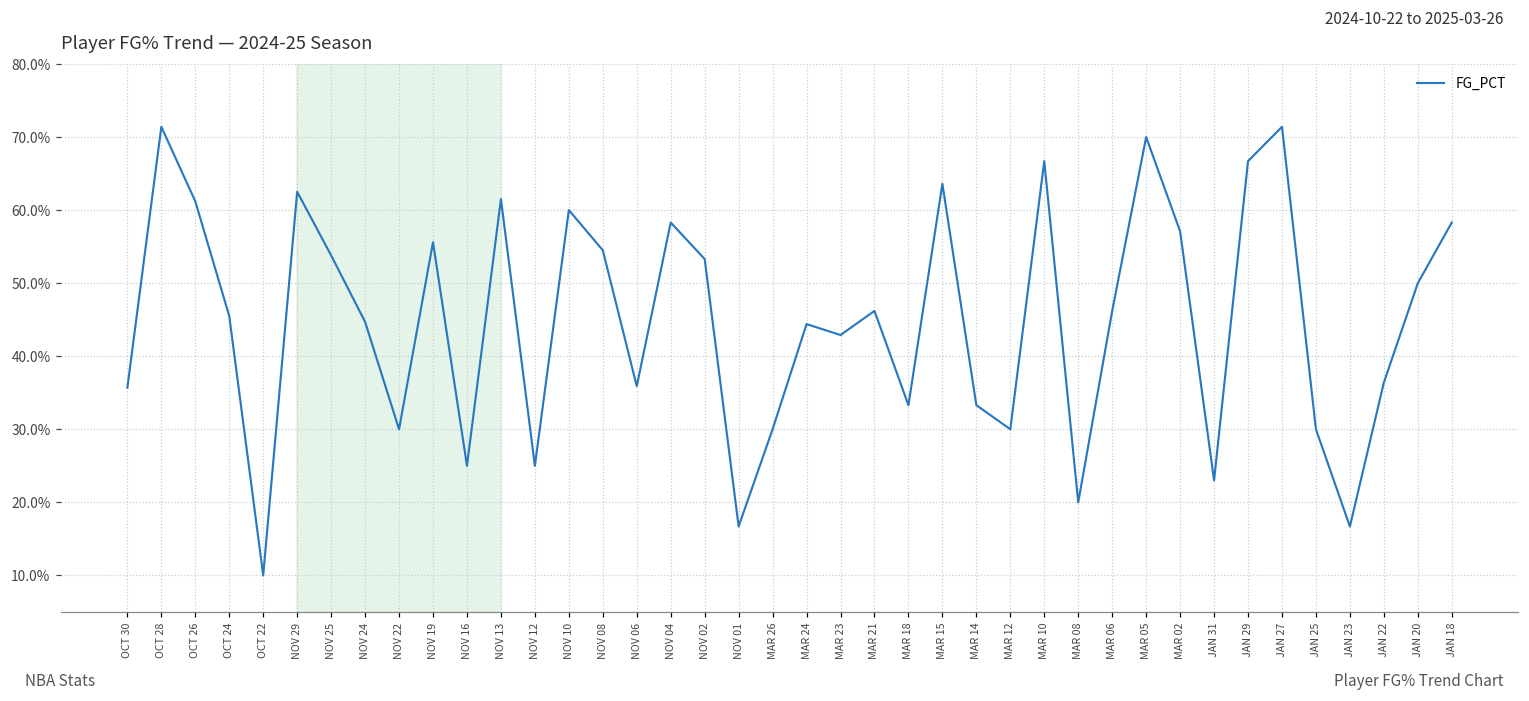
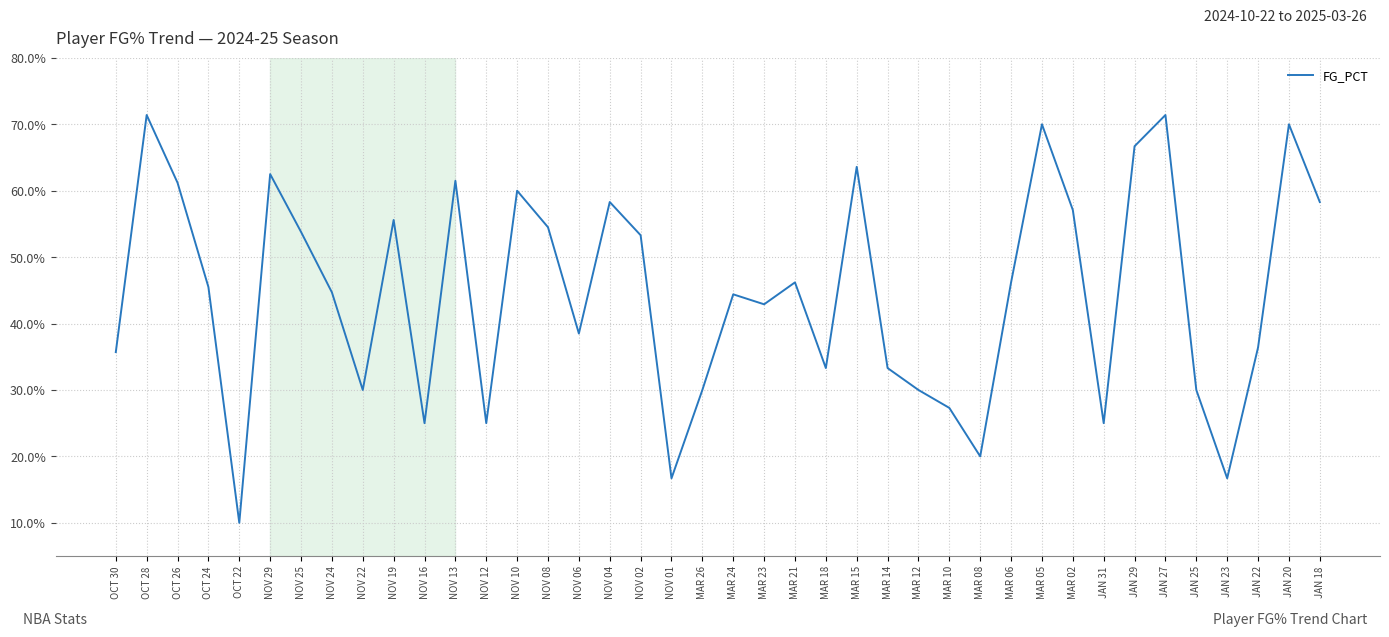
  {
    "OCT 30": "36%",
    "OCT 28": "71%",
    "OCT 26": "61%",
    "OCT 24": "46%",
    "OCT 22": "10%",
    "NOV 29": "63%",
    "NOV 25": "54%",
    "NOV 24": "45%",
    "NOV 22": "30%",
    "NOV 19": "56%",
    "NOV 16": "25%",
    "NOV 13": "62%",
    "NOV 12": "25%",
    "NOV 10": "60%",
    "NOV 08": "55%",
-   "NOV 06": "36%",
+   "NOV 06": "39%",
    "NOV 04": "58%",
    "NOV 02": "53%",
    "NOV 01": "17%",
    "MAR 26": "30%",
    "MAR 24": "44%",
    "MAR 23": "43%",
    "MAR 21": "46%",
    "MAR 18": "33%",
    "MAR 15": "64%",
    "MAR 14": "33%",
    "MAR 12": "30%",
-   "MAR 10": "67%",
+   "MAR 10": "27%",
    "MAR 08": "20%",
    "MAR 06": "46%",
    "MAR 05": "70%",
    "MAR 02": "57%",
-   "JAN 31": "23%",
+   "JAN 31": "25%",
    "JAN 29": "67%",
    "JAN 27": "71%",
    "JAN 25": "30%",
    "JAN 23": "17%",
    "JAN 22": "36%",
-   "JAN 20": "50%",
+   "JAN 20": "70%",
    "JAN 18": "58%"
  }
